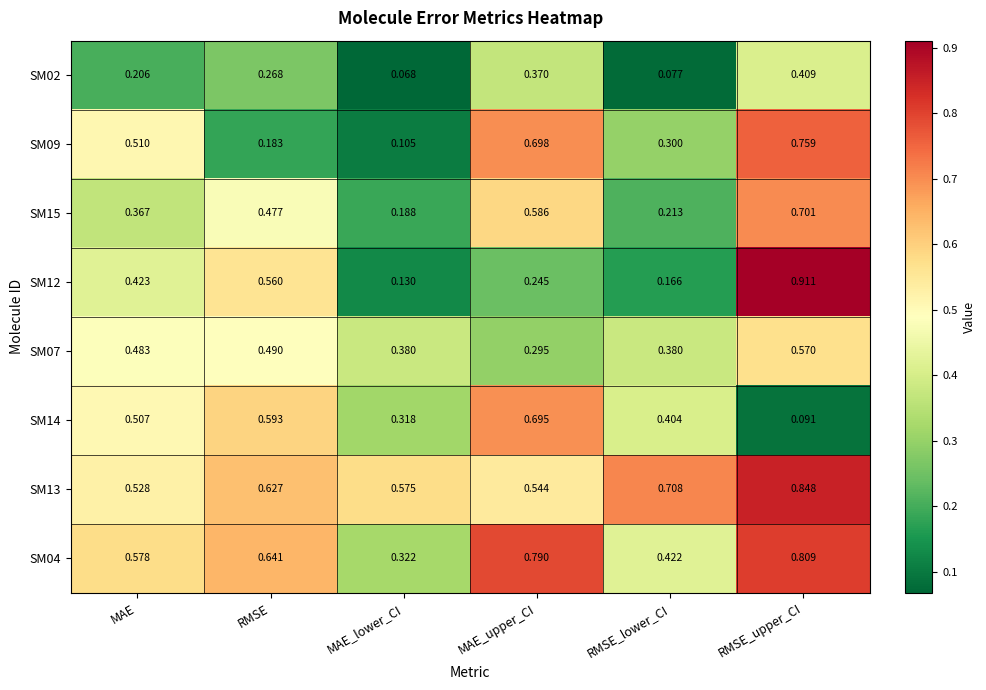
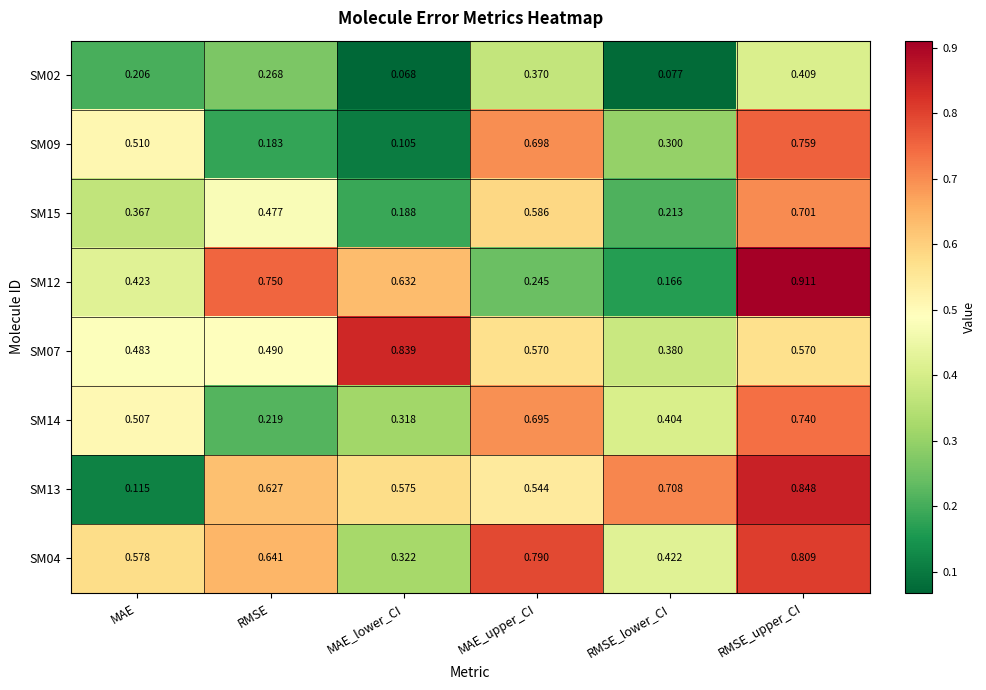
  {
    "SM02": {
      "MAE": 0.206,
      "RMSE": 0.268,
      "MAE_lower_CI": 0.068,
      "MAE_upper_CI": 0.370,
      "RMSE_lower_CI": 0.077,
      "RMSE_upper_CI": 0.409
    },
    "SM09": {
      "MAE": 0.510,
      "RMSE": 0.183,
      "MAE_lower_CI": 0.105,
      "MAE_upper_CI": 0.698,
      "RMSE_lower_CI": 0.300,
      "RMSE_upper_CI": 0.759
    },
    "SM15": {
      "MAE": 0.367,
      "RMSE": 0.477,
      "MAE_lower_CI": 0.188,
      "MAE_upper_CI": 0.586,
      "RMSE_lower_CI": 0.213,
      "RMSE_upper_CI": 0.701
    },
    "SM12": {
      "MAE": 0.423,
-     "RMSE": 0.560,
-     "MAE_lower_CI": 0.130,
+     "RMSE": 0.750,
+     "MAE_lower_CI": 0.632,
      "MAE_upper_CI": 0.245,
      "RMSE_lower_CI": 0.166,
      "RMSE_upper_CI": 0.911
    },
    "SM07": {
      "MAE": 0.483,
      "RMSE": 0.490,
-     "MAE_lower_CI": 0.380,
-     "MAE_upper_CI": 0.295,
+     "MAE_lower_CI": 0.839,
+     "MAE_upper_CI": 0.570,
      "RMSE_lower_CI": 0.380,
      "RMSE_upper_CI": 0.570
    },
    "SM14": {
      "MAE": 0.507,
-     "RMSE": 0.593,
+     "RMSE": 0.219,
      "MAE_lower_CI": 0.318,
      "MAE_upper_CI": 0.695,
      "RMSE_lower_CI": 0.404,
-     "RMSE_upper_CI": 0.091
+     "RMSE_upper_CI": 0.740
    },
    "SM13": {
-     "MAE": 0.528,
+     "MAE": 0.115,
      "RMSE": 0.627,
      "MAE_lower_CI": 0.575,
      "MAE_upper_CI": 0.544,
      "RMSE_lower_CI": 0.708,
      "RMSE_upper_CI": 0.848
    },
    "SM04": {
      "MAE": 0.578,
      "RMSE": 0.641,
      "MAE_lower_CI": 0.322,
      "MAE_upper_CI": 0.790,
      "RMSE_lower_CI": 0.422,
      "RMSE_upper_CI": 0.809
    }
  }
